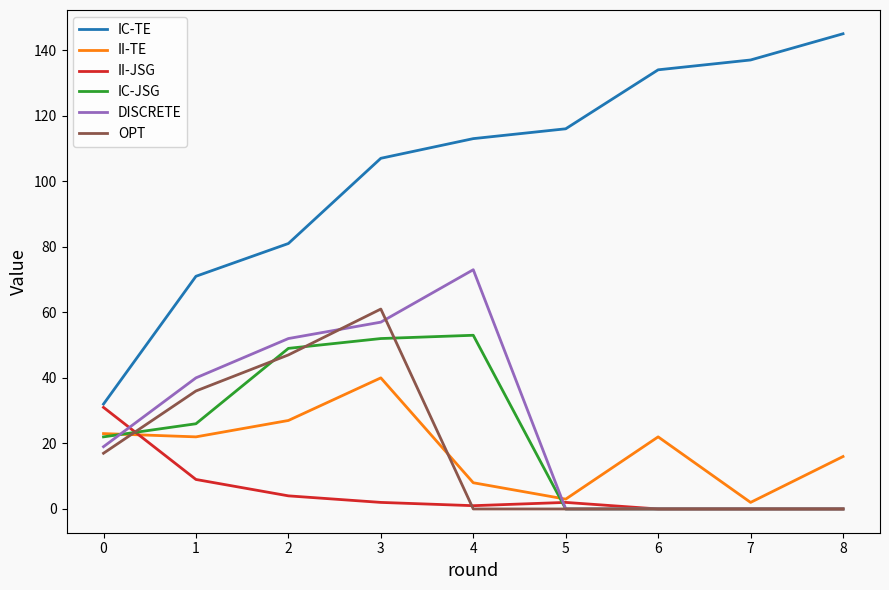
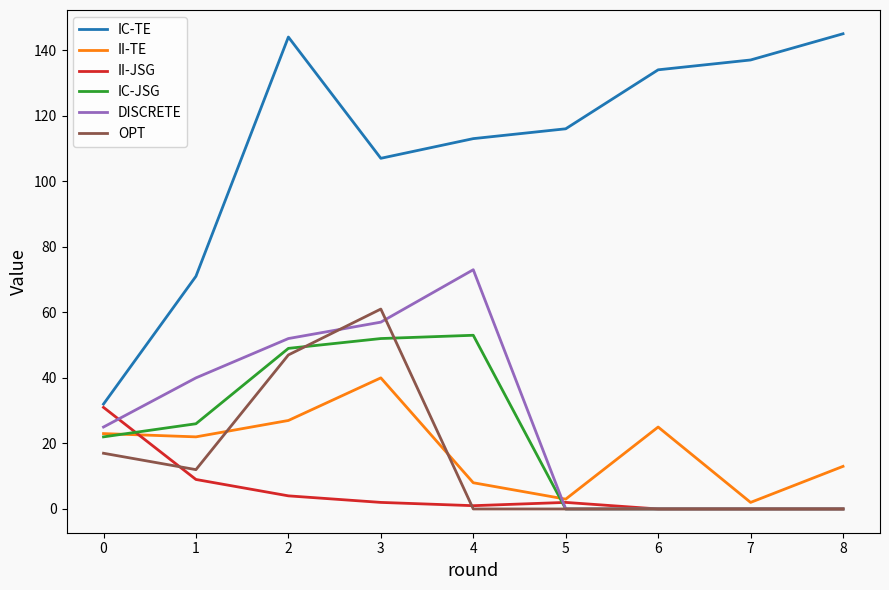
  {
    "IC-TE": {
      "0": 32,
      "1": 71,
-     "2": 81,
+     "2": 144,
      "3": 107,
      "4": 113,
      "5": 116,
      "6": 134,
      "7": 137,
      "8": 145
    },
    "II-TE": {
      "0": 23,
      "1": 22,
      "2": 27,
      "3": 40,
      "4": 8,
      "5": 3,
-     "6": 22,
+     "6": 25,
      "7": 2,
-     "8": 16
+     "8": 13
    },
    "II-JSG": {
      "0": 31,
      "1": 9,
      "2": 4,
      "3": 2,
      "4": 1,
      "5": 2
    },
    "IC-JSG": {
      "0": 22,
      "1": 26,
      "2": 49,
      "3": 52,
      "4": 53
    },
    "DISCRETE": {
-     "0": 19,
+     "0": 25,
      "1": 40,
      "2": 52,
      "3": 57,
      "4": 73
    },
    "OPT": {
      "0": 17,
-     "1": 36,
+     "1": 12,
      "2": 47,
      "3": 61,
      "4": 0
    }
  }
